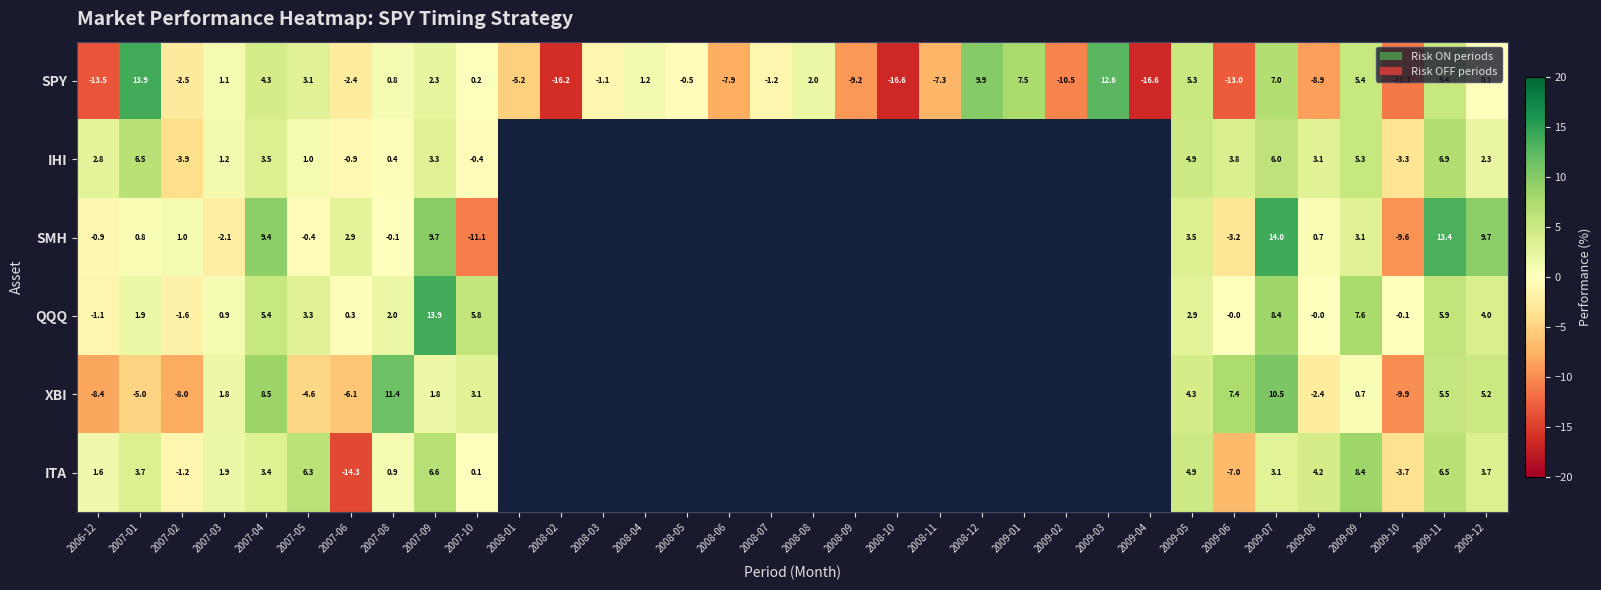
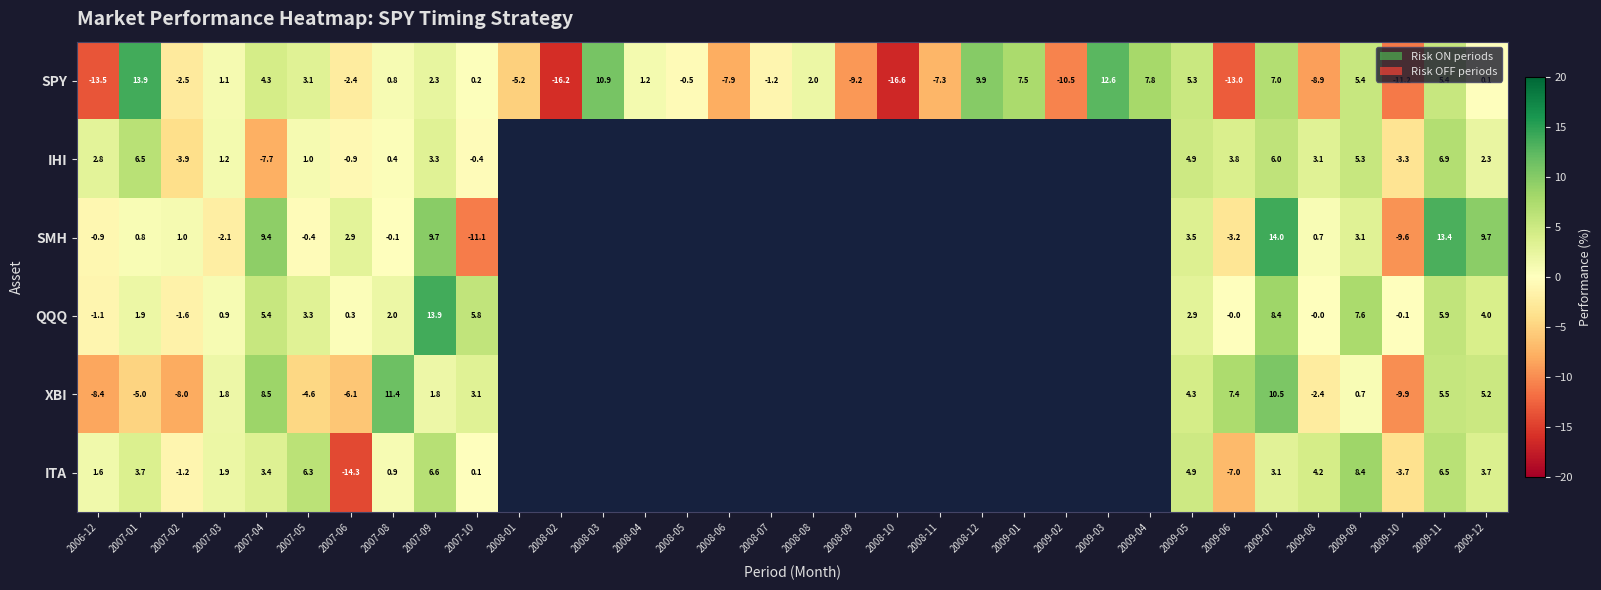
  {
    "SPY": {
      "2006-12": -13.5,
      "2007-01": 13.9,
      "2007-02": -2.5,
      "2007-03": 1.1,
      "2007-04": 4.3,
      "2007-05": 3.1,
      "2007-06": -2.4,
      "2007-08": 0.8,
      "2007-09": 2.3,
      "2007-10": 0.2,
      "2008-01": -5.2,
      "2008-02": -16.2,
-     "2008-03": -1.1,
+     "2008-03": 10.9,
      "2008-04": 1.2,
      "2008-05": -0.5,
      "2008-06": -7.9,
      "2008-07": -1.2,
      "2008-08": 2.0,
      "2008-09": -9.2,
      "2008-10": -16.6,
      "2008-11": -7.3,
      "2008-12": 9.9,
      "2009-01": 7.5,
      "2009-02": -10.5,
      "2009-03": 12.6,
-     "2009-04": -16.6,
+     "2009-04": 7.8,
      "2009-05": 5.3,
      "2009-06": -13.0,
      "2009-07": 7.0,
      "2009-08": -8.9,
      "2009-09": 5.4
    },
    "IHI": {
      "2006-12": 2.8,
      "2007-01": 6.5,
      "2007-02": -3.9,
      "2007-03": 1.2,
-     "2007-04": 3.5,
+     "2007-04": -7.7,
      "2007-05": 1.0,
      "2007-06": -0.9,
      "2007-08": 0.4,
      "2007-09": 3.3,
      "2007-10": -0.4,
      "2009-05": 4.9,
      "2009-06": 3.8,
      "2009-07": 6.0,
      "2009-08": 3.1,
      "2009-09": 5.3,
      "2009-10": -3.3,
      "2009-11": 6.9,
      "2009-12": 2.3
    },
    "SMH": {
      "2006-12": -0.9,
      "2007-01": 0.8,
      "2007-02": 1.0,
      "2007-03": -2.1,
      "2007-04": 9.4,
      "2007-05": -0.4,
      "2007-06": 2.9,
      "2007-08": -0.1,
      "2007-09": 9.7,
      "2007-10": -11.1,
      "2009-05": 3.5,
      "2009-06": -3.2,
      "2009-07": 14.0,
      "2009-08": 0.7,
      "2009-09": 3.1,
      "2009-10": -9.6,
      "2009-11": 13.4,
      "2009-12": 9.7
    },
    "QQQ": {
      "2006-12": -1.1,
      "2007-01": 1.9,
      "2007-02": -1.6,
      "2007-03": 0.9,
      "2007-04": 5.4,
      "2007-05": 3.3,
      "2007-06": 0.3,
      "2007-08": 2.0,
      "2007-09": 13.9,
      "2007-10": 5.8,
      "2009-05": 2.9,
      "2009-06": -0.0,
      "2009-07": 8.4,
      "2009-08": -0.0,
      "2009-09": 7.6,
      "2009-10": -0.1,
      "2009-11": 5.9,
      "2009-12": 4.0
    },
    "XBI": {
      "2006-12": -8.4,
      "2007-01": -5.0,
      "2007-02": -8.0,
      "2007-03": 1.8,
      "2007-04": 8.5,
      "2007-05": -4.6,
      "2007-06": -6.1,
      "2007-08": 11.4,
      "2007-09": 1.8,
      "2007-10": 3.1,
      "2009-05": 4.3,
      "2009-06": 7.4,
      "2009-07": 10.5,
      "2009-08": -2.4,
      "2009-09": 0.7,
      "2009-10": -9.9,
      "2009-11": 5.5,
      "2009-12": 5.2
    },
    "ITA": {
      "2006-12": 1.6,
      "2007-01": 3.7,
      "2007-02": -1.2,
      "2007-03": 1.9,
      "2007-04": 3.4,
      "2007-05": 6.3,
      "2007-06": -14.3,
      "2007-08": 0.9,
      "2007-09": 6.6,
      "2007-10": 0.1,
      "2009-05": 4.9,
      "2009-06": -7.0,
      "2009-07": 3.1,
      "2009-08": 4.2,
      "2009-09": 8.4,
      "2009-10": -3.7,
      "2009-11": 6.5,
      "2009-12": 3.7
    }
  }
